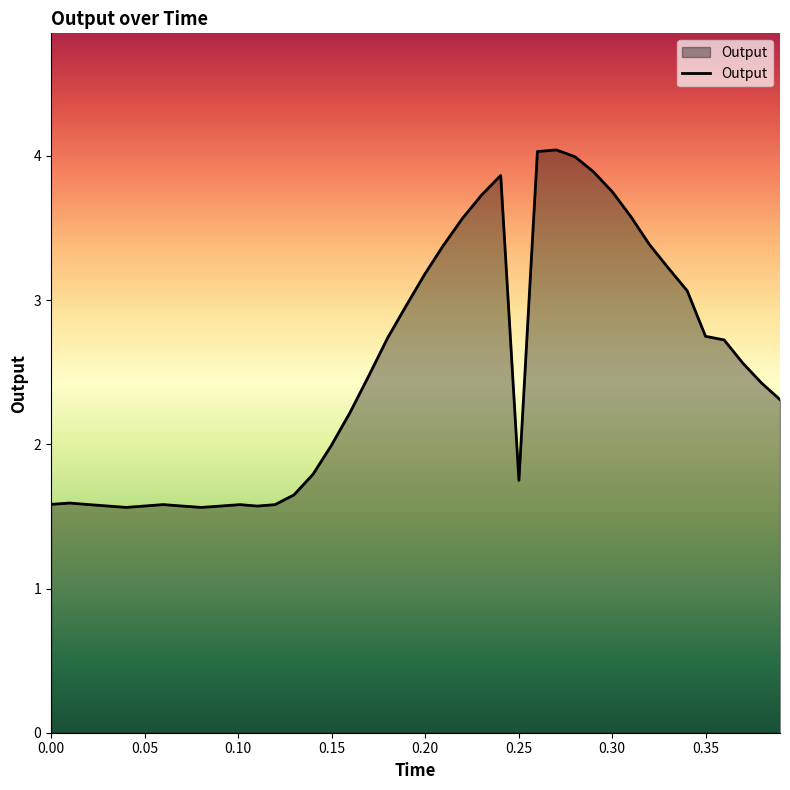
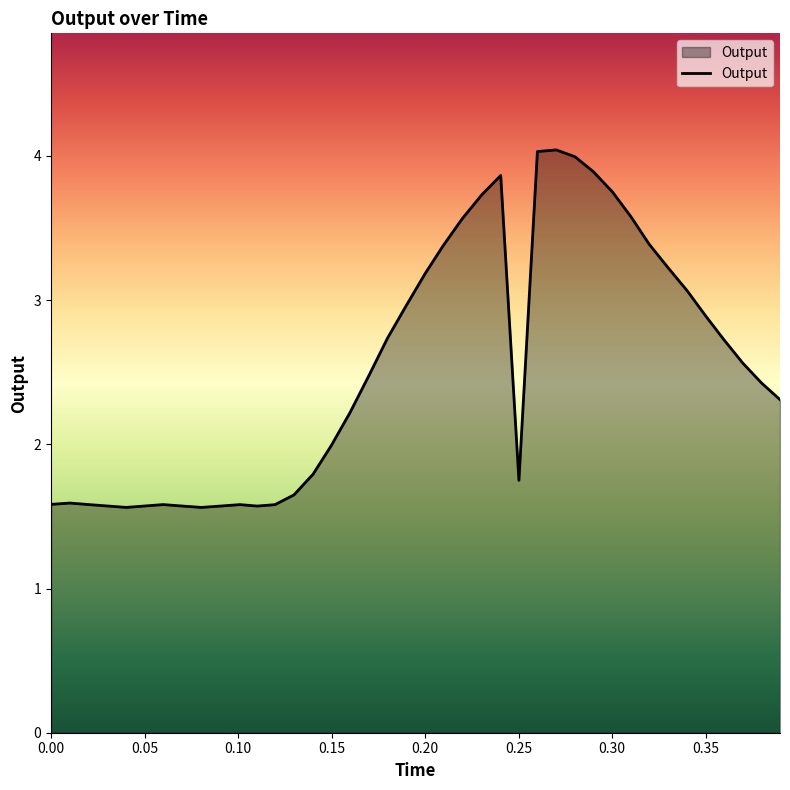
  {
    "0.00": 1.58,
    "0.20": 3.18,
    "0.25": 1.75,
-   "0.35": 2.75
+   "0.35": 2.89
  }
